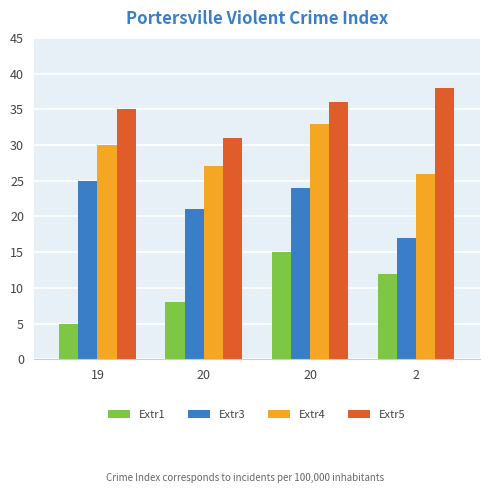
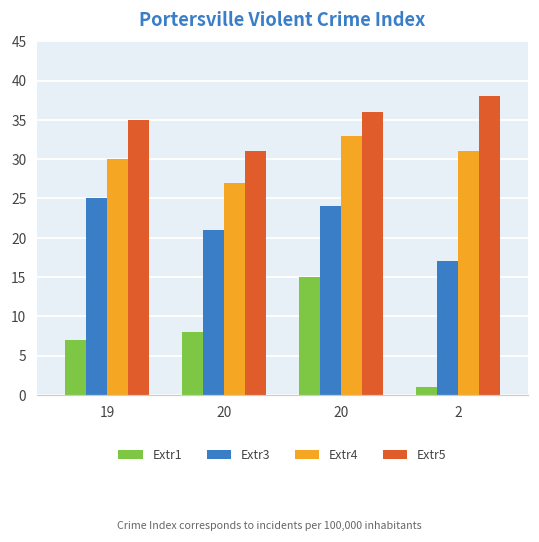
  {
    "Extr1": {
-     "19": 5,
-     "2": 12
+     "19": 7,
+     "2": 1
    },
    "Extr3": {
      "19": 25,
      "2": 17
    },
    "Extr4": {
      "19": 30,
-     "2": 26
+     "2": 31
    },
    "Extr5": {
      "19": 35,
      "2": 38
    }
  }
